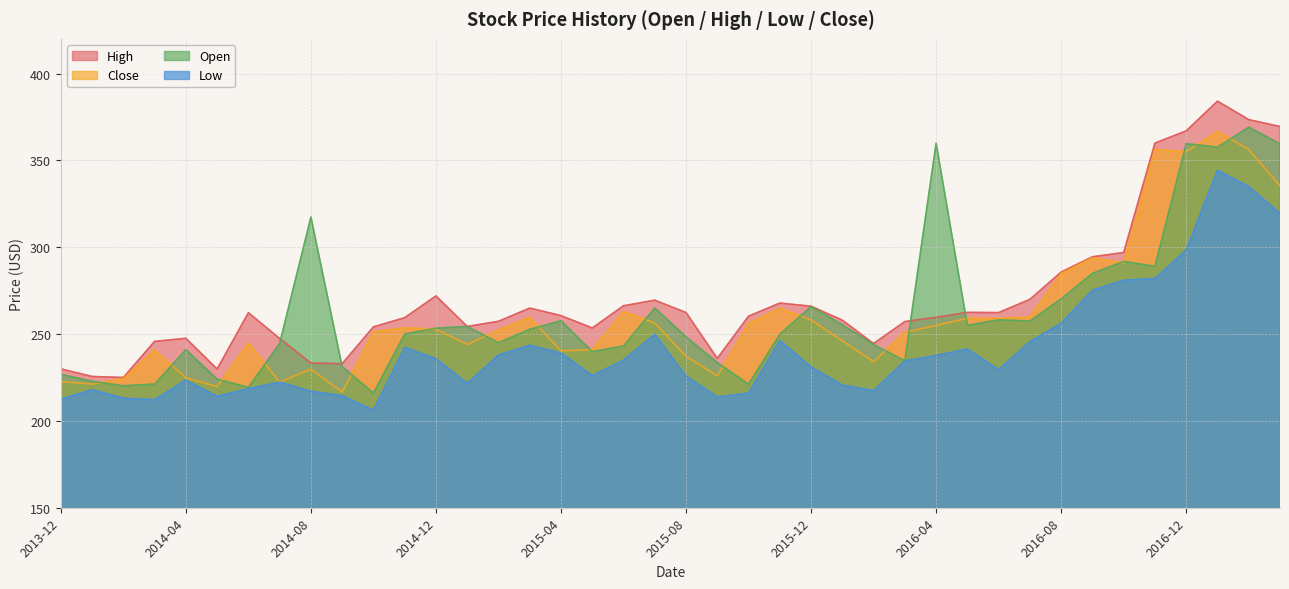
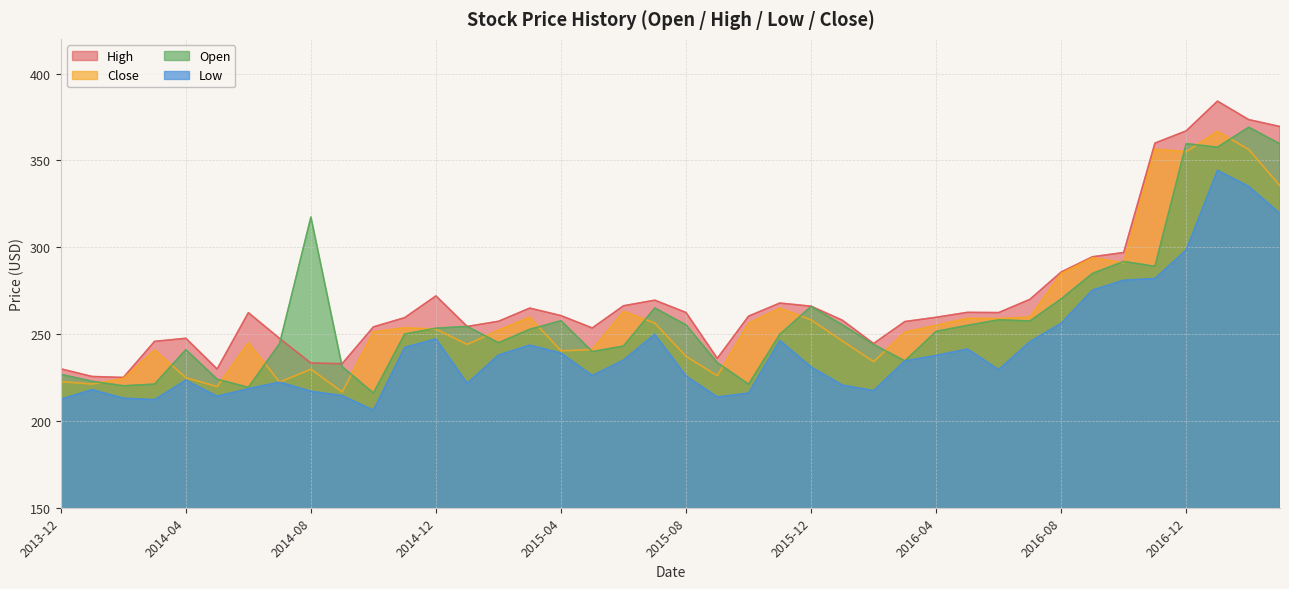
  {
    "High": {
      "2013-12": 230,
      "2014-04": 248,
      "2014-08": 233,
      "2014-12": 272,
      "2015-04": 261,
      "2015-08": 262,
      "2016-04": 260,
      "2016-12": 367
    },
    "Close": {
      "2013-12": 223,
      "2014-04": 225,
      "2014-08": 230,
      "2015-08": 237,
      "2015-12": 258,
      "2016-04": 255,
      "2016-12": 355
    },
    "Open": {
      "2013-12": 227,
      "2014-04": 241,
      "2014-08": 317,
      "2015-04": 258,
-     "2015-08": 248,
-     "2016-04": 360,
+     "2015-08": 255,
+     "2016-04": 252,
      "2016-08": 270,
      "2016-12": 360
    },
    "Low": {
      "2013-12": 212,
      "2014-04": 223,
      "2014-08": 217,
-     "2014-12": 236,
+     "2014-12": 247,
      "2015-08": 226,
      "2015-12": 231,
      "2016-04": 238,
      "2016-08": 256,
      "2016-12": 298
    }
  }
